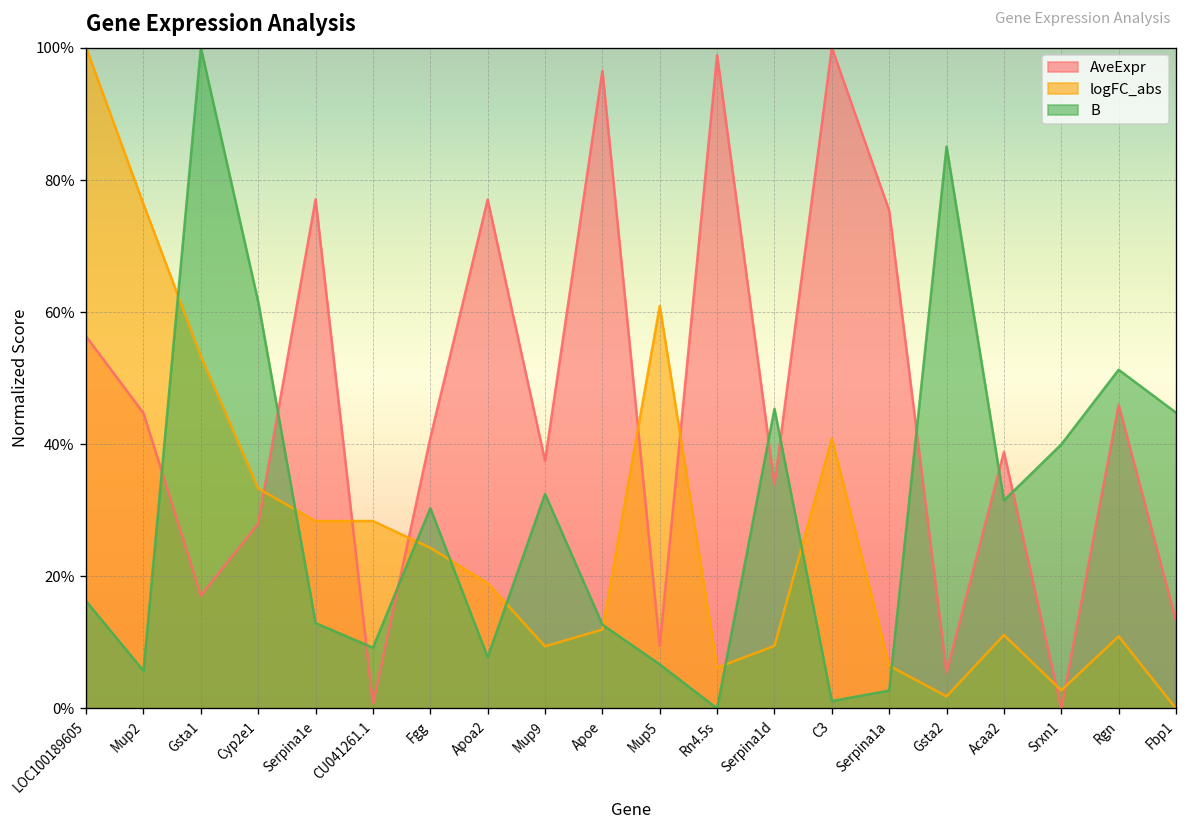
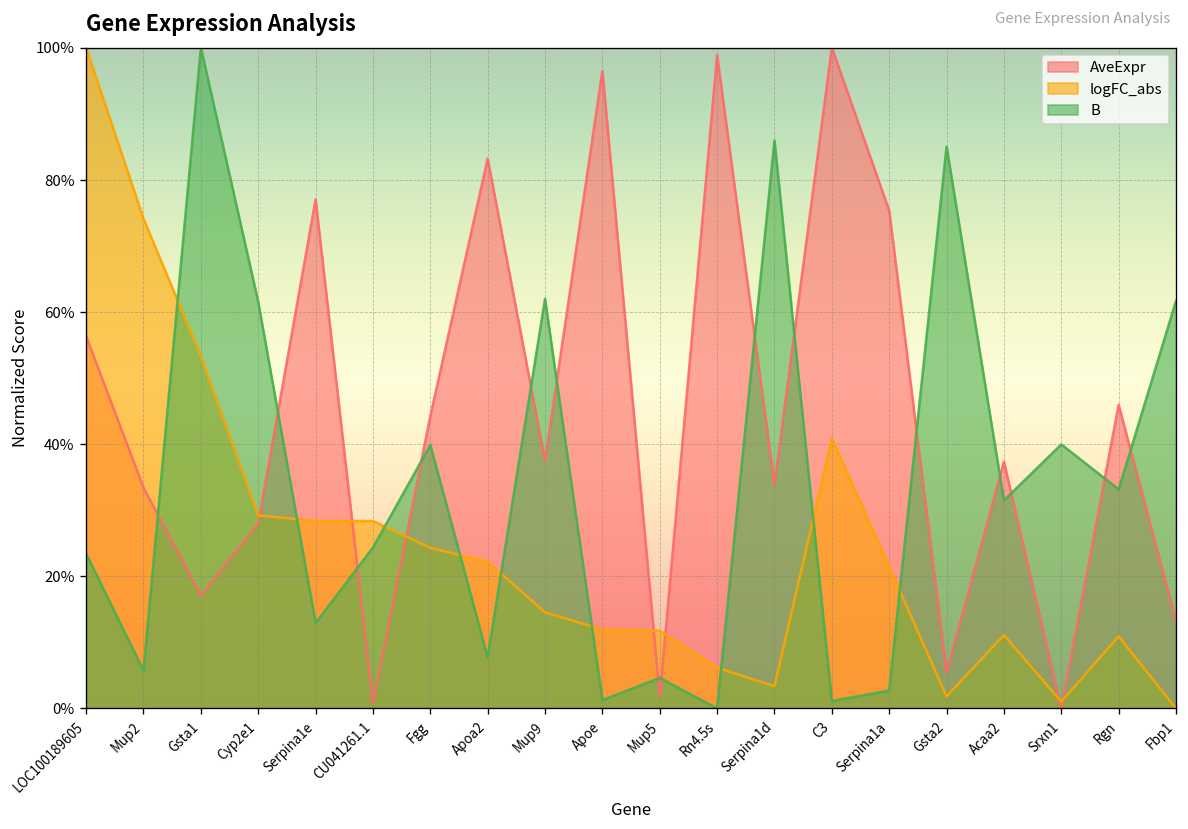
  {
    "AveExpr": {
      "LOC100189605": "56%",
-     "Mup2": "45%",
+     "Mup2": "33%",
      "Gsta1": "17%",
      "Cyp2e1": "28%",
      "Serpina1e": "77%",
      "CU041261.1": "1%",
-     "Fgg": "41%",
-     "Apoa2": "77%",
+     "Fgg": "44%",
+     "Apoa2": "83%",
      "Mup9": "37%",
      "Apoe": "96%",
-     "Mup5": "9%",
+     "Mup5": "2%",
      "Rn4.5s": "99%",
      "Serpina1d": "34%",
      "C3": "100%",
      "Serpina1a": "75%",
      "Gsta2": "5%",
-     "Acaa2": "39%",
+     "Acaa2": "37%",
      "Srxn1": "0%",
      "Rgn": "46%",
      "Fbp1": "13%"
    },
    "logFC_abs": {
      "LOC100189605": "100%",
-     "Mup2": "76%",
+     "Mup2": "74%",
      "Gsta1": "53%",
-     "Cyp2e1": "33%",
+     "Cyp2e1": "29%",
      "Serpina1e": "28%",
      "CU041261.1": "28%",
      "Fgg": "24%",
-     "Apoa2": "19%",
-     "Mup9": "9%",
+     "Apoa2": "22%",
+     "Mup9": "15%",
      "Apoe": "12%",
-     "Mup5": "61%",
+     "Mup5": "12%",
      "Rn4.5s": "6%",
-     "Serpina1d": "9%",
+     "Serpina1d": "3%",
      "C3": "41%",
-     "Serpina1a": "6%",
+     "Serpina1a": "21%",
      "Gsta2": "2%",
      "Acaa2": "11%",
-     "Srxn1": "3%",
+     "Srxn1": "1%",
      "Rgn": "11%",
      "Fbp1": "0%"
    },
    "B": {
-     "LOC100189605": "16%",
+     "LOC100189605": "23%",
      "Mup2": "6%",
      "Gsta1": "100%",
      "Cyp2e1": "62%",
      "Serpina1e": "13%",
-     "CU041261.1": "9%",
-     "Fgg": "30%",
+     "CU041261.1": "24%",
+     "Fgg": "40%",
      "Apoa2": "8%",
-     "Mup9": "32%",
-     "Apoe": "13%",
-     "Mup5": "7%",
+     "Mup9": "62%",
+     "Apoe": "1%",
+     "Mup5": "5%",
      "Rn4.5s": "0%",
-     "Serpina1d": "45%",
+     "Serpina1d": "86%",
      "C3": "1%",
      "Serpina1a": "3%",
      "Gsta2": "85%",
      "Acaa2": "31%",
      "Srxn1": "40%",
-     "Rgn": "51%",
-     "Fbp1": "45%"
+     "Rgn": "33%",
+     "Fbp1": "62%"
    }
  }
